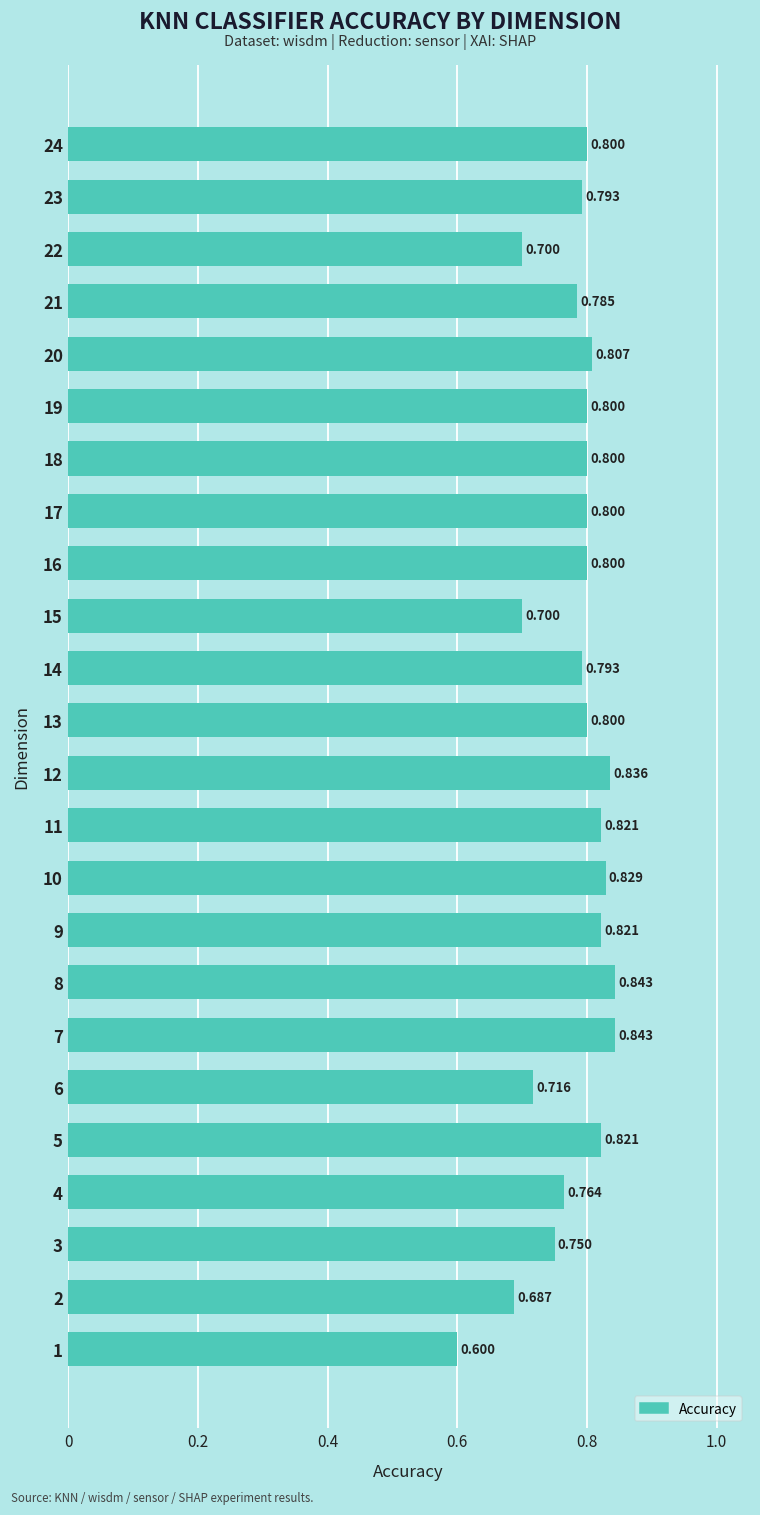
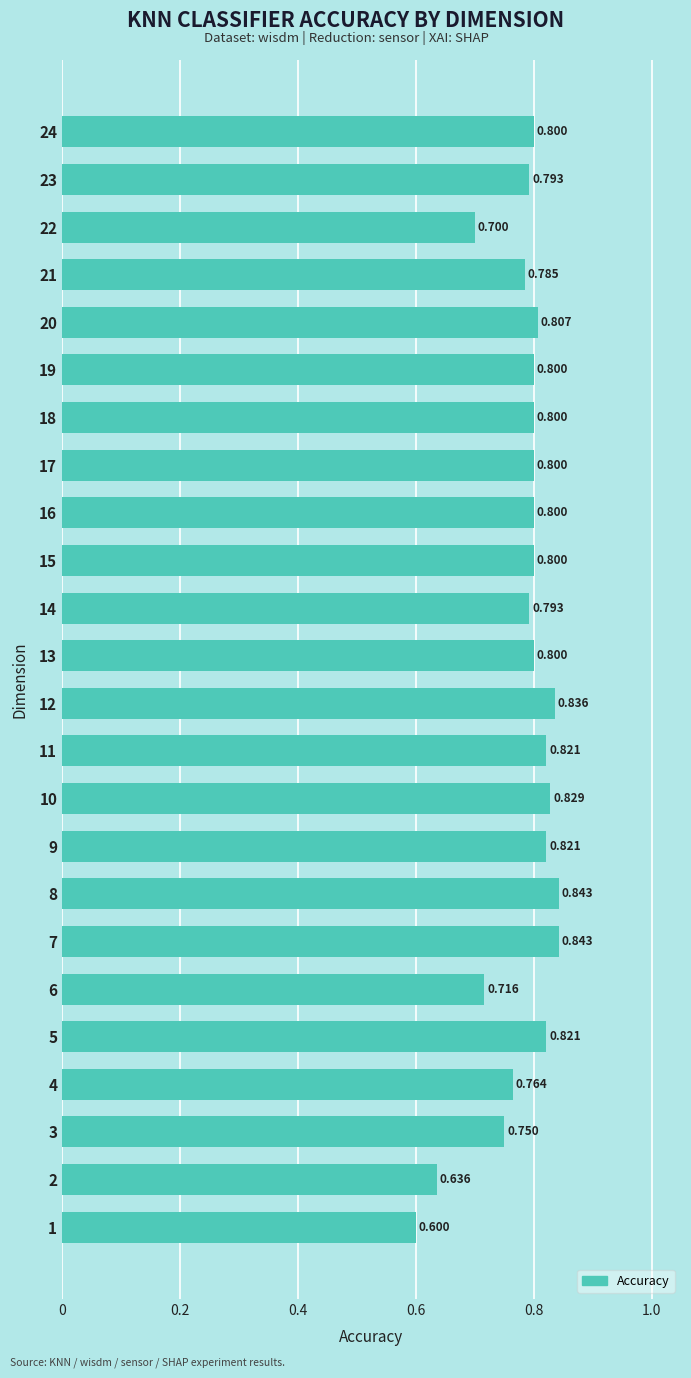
  {
    "24": 0.800,
    "23": 0.793,
    "22": 0.700,
    "21": 0.785,
    "20": 0.807,
    "19": 0.800,
    "18": 0.800,
    "17": 0.800,
    "16": 0.800,
-   "15": 0.700,
+   "15": 0.800,
    "14": 0.793,
    "13": 0.800,
    "12": 0.836,
    "11": 0.821,
    "10": 0.829,
    "9": 0.821,
    "8": 0.843,
    "7": 0.843,
    "6": 0.716,
    "5": 0.821,
    "4": 0.764,
    "3": 0.750,
-   "2": 0.687,
+   "2": 0.636,
    "1": 0.600
  }
